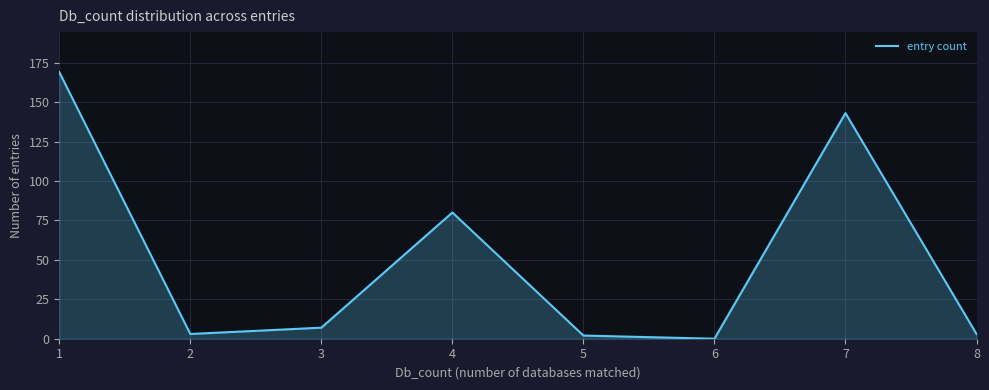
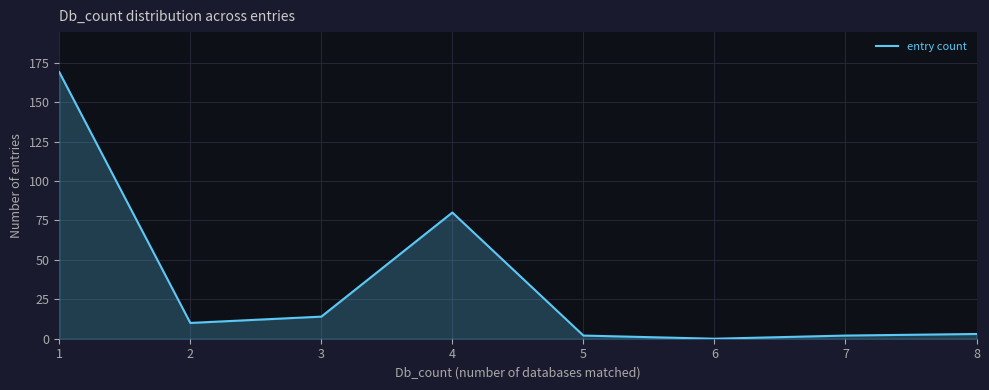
  {
    "1": 169,
-   "2": 3,
-   "3": 7,
+   "2": 10,
+   "3": 14,
    "4": 80,
    "5": 2,
    "6": 0,
-   "7": 143,
+   "7": 2,
    "8": 3
  }
